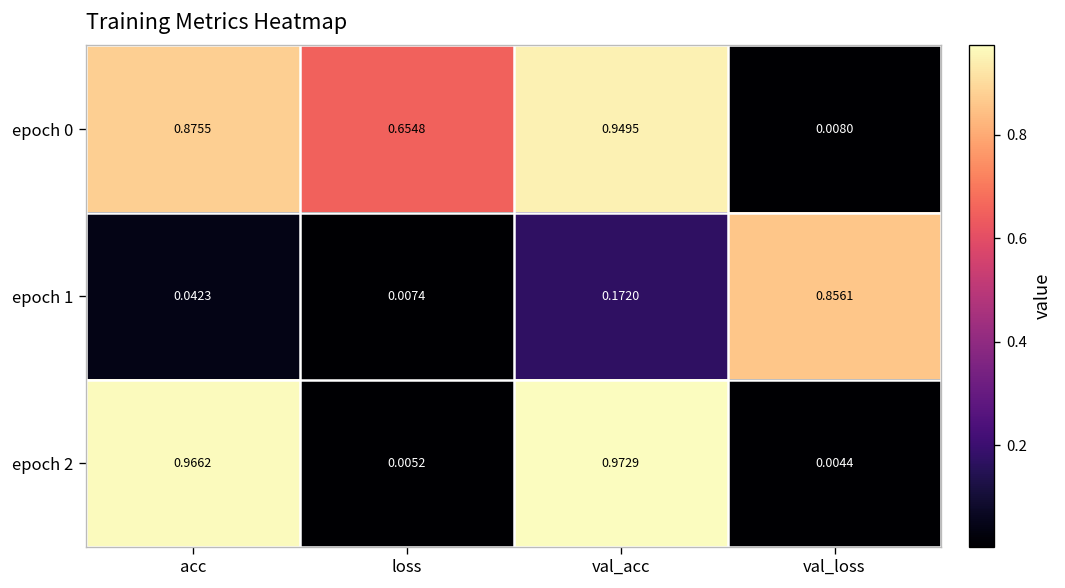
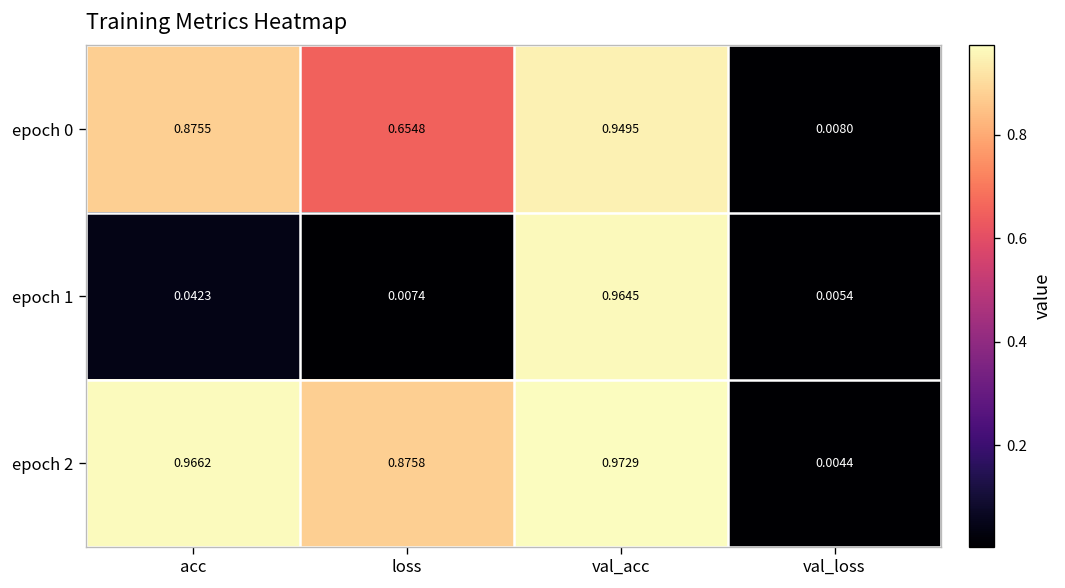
  {
    "epoch 0": {
      "acc": 0.8755,
      "loss": 0.6548,
      "val_acc": 0.9495,
      "val_loss": 0.0080
    },
    "epoch 1": {
      "acc": 0.0423,
      "loss": 0.0074,
-     "val_acc": 0.1720,
-     "val_loss": 0.8561
+     "val_acc": 0.9645,
+     "val_loss": 0.0054
    },
    "epoch 2": {
      "acc": 0.9662,
-     "loss": 0.0052,
+     "loss": 0.8758,
      "val_acc": 0.9729,
      "val_loss": 0.0044
    }
  }
